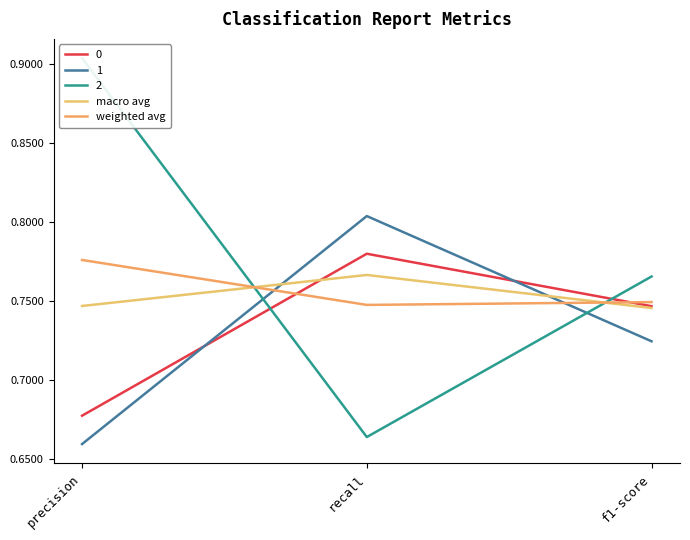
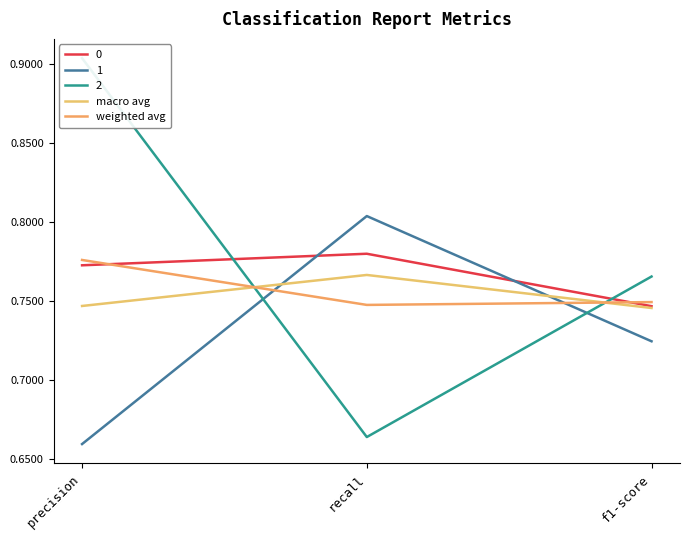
  {
    "0": {
-     "precision": 0.678,
+     "precision": 0.773,
      "recall": 0.780
    }
  }
